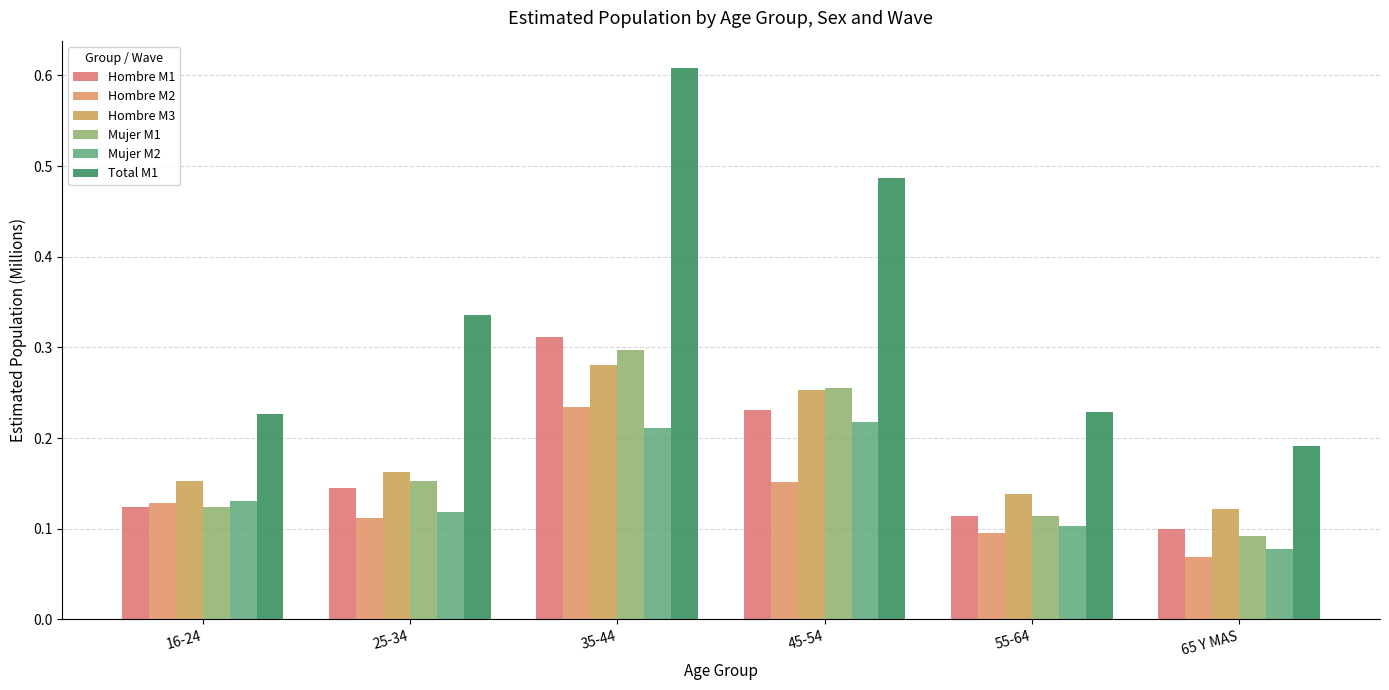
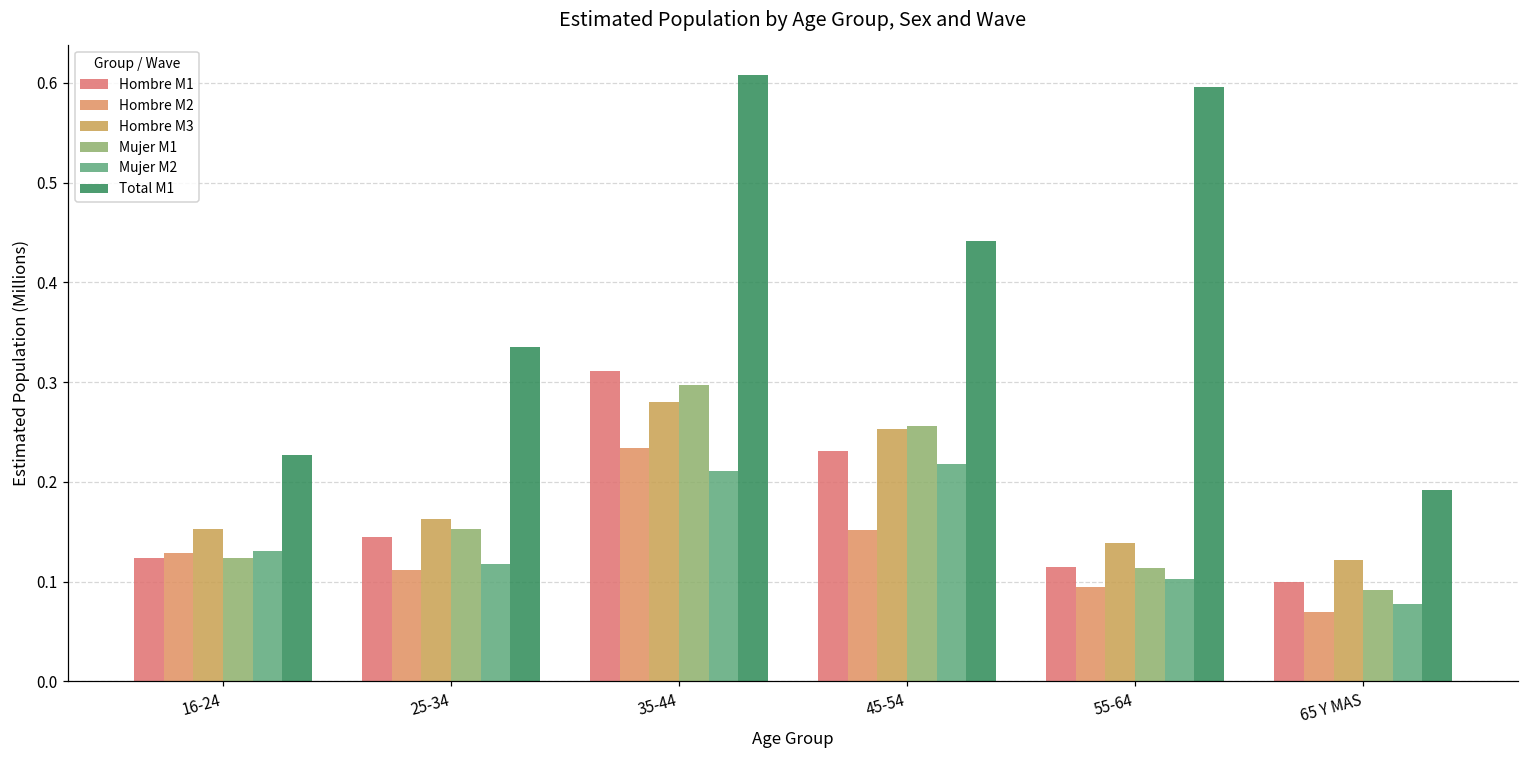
  {
    "Total M1": {
      "16-24": 0.23,
      "25-34": 0.34,
      "35-44": 0.61,
-     "45-54": 0.49,
-     "55-64": 0.23,
+     "45-54": 0.44,
+     "55-64": 0.60,
      "65 Y MAS": 0.19
    }
  }
